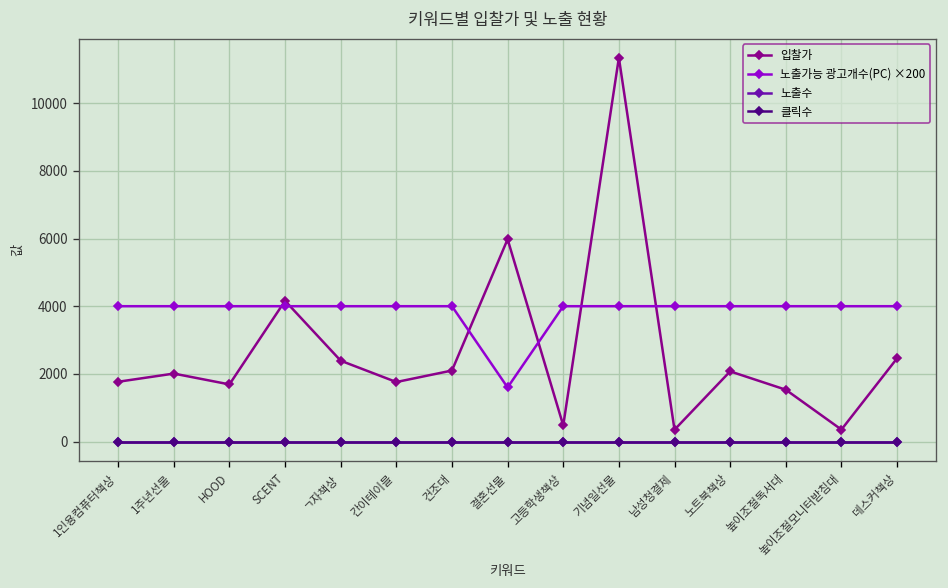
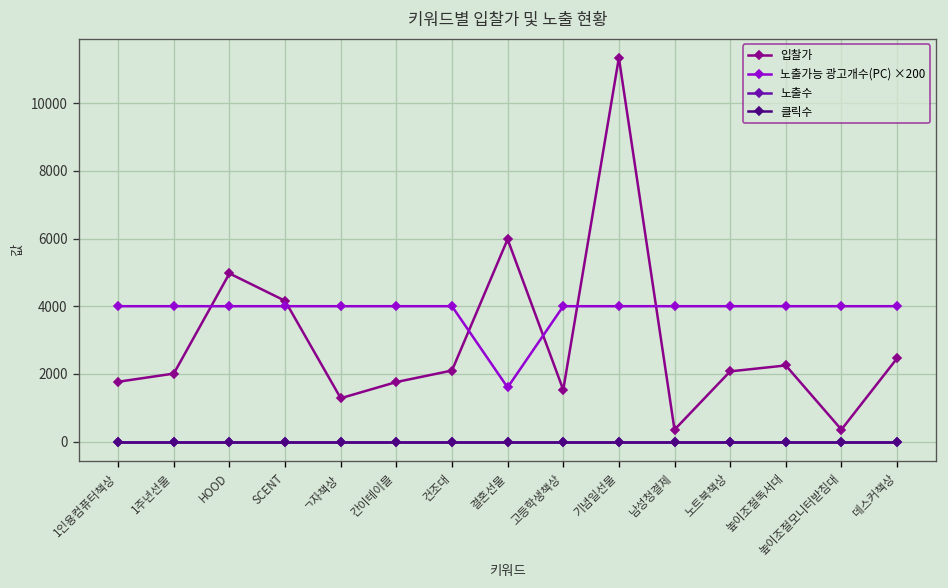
  {
    "입찰가": {
      "1인용컴퓨터책상": 1800,
      "1주년선물": 2000,
-     "HOOD": 1700,
+     "HOOD": 5000,
      "SCENT": 4200,
-     "ㄱ자책상": 2400,
+     "ㄱ자책상": 1300,
      "간이테이블": 1800,
      "건조대": 2100,
      "결혼선물": 6000,
-     "고등학생책상": 500,
+     "고등학생책상": 1500,
      "기념일선물": 11300,
      "남성청결제": 400,
      "노트북책상": 2100,
-     "높이조절독서대": 1500,
+     "높이조절독서대": 2300,
      "높이조절모니터받침대": 400,
      "데스커책상": 2500
    },
    "노출가능 광고개수(PC) ×200": {
      "1인용컴퓨터책상": 4000,
      "1주년선물": 4000,
      "HOOD": 4000,
      "SCENT": 4000,
      "ㄱ자책상": 4000,
      "간이테이블": 4000,
      "건조대": 4000,
      "결혼선물": 1600,
      "고등학생책상": 4000,
      "기념일선물": 4000,
      "남성청결제": 4000,
      "노트북책상": 4000,
      "높이조절독서대": 4000,
      "높이조절모니터받침대": 4000,
      "데스커책상": 4000
    },
    "클릭수": {
      "1인용컴퓨터책상": 0,
      "1주년선물": 0,
      "HOOD": 0,
      "SCENT": 0,
      "ㄱ자책상": 0,
      "간이테이블": 0,
      "건조대": 0,
      "결혼선물": 0,
      "고등학생책상": 0,
      "기념일선물": 0,
      "남성청결제": 0,
      "노트북책상": 0,
      "높이조절독서대": 0,
      "높이조절모니터받침대": 0,
      "데스커책상": 0
    }
  }
